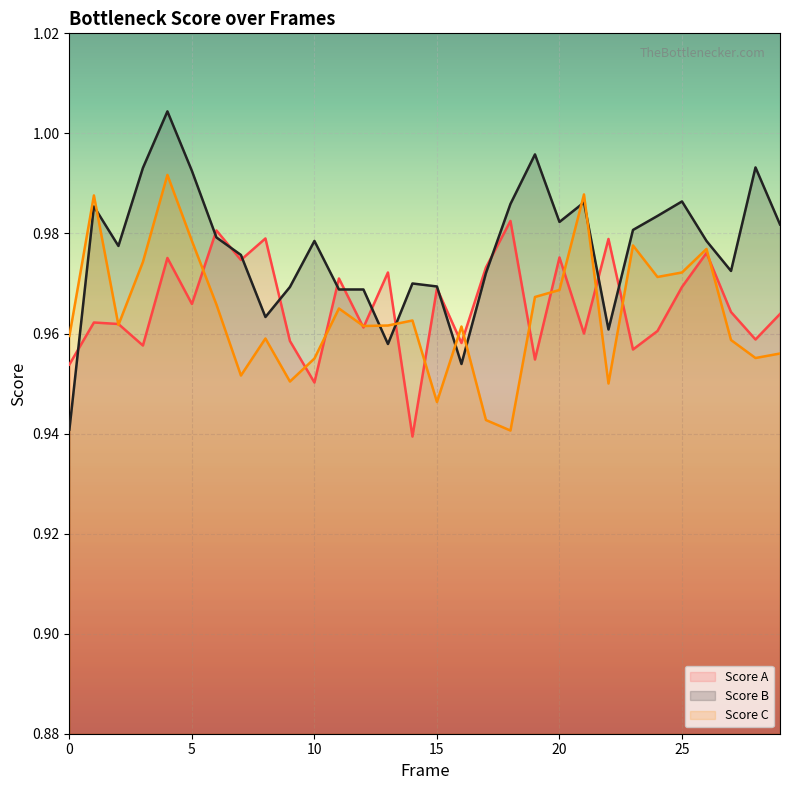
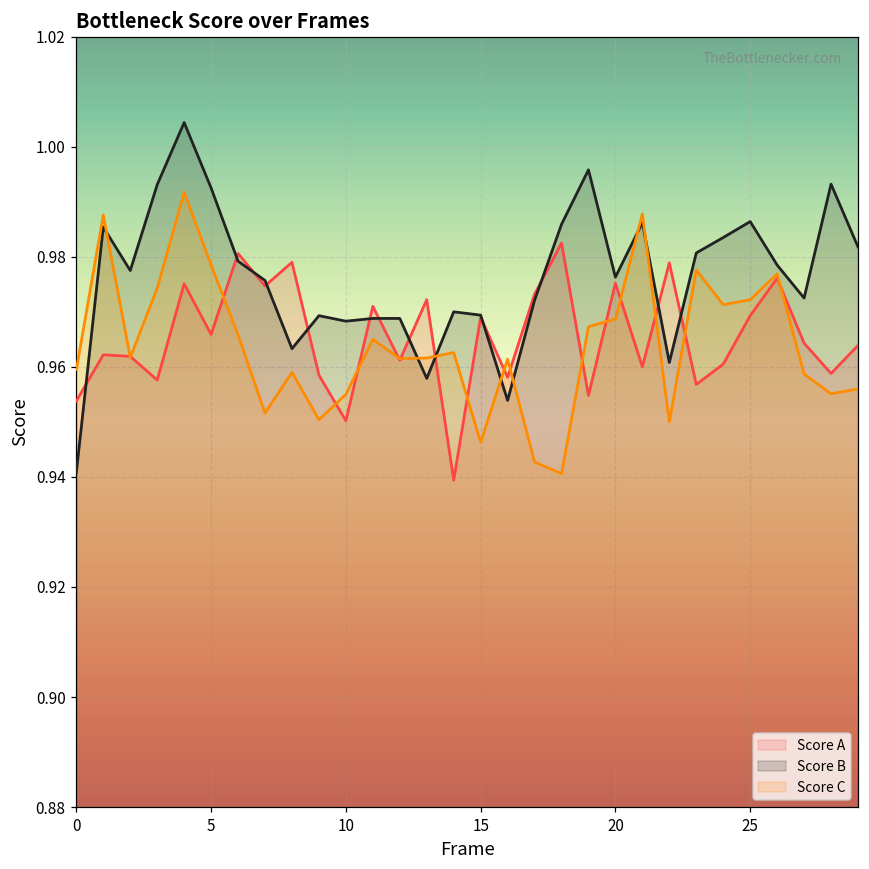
  {
    "Score B": {
      "0": 0.941,
      "5": 0.993,
-     "10": 0.979,
-     "20": 0.982,
+     "10": 0.968,
+     "20": 0.976,
      "25": 0.986
    }
  }
